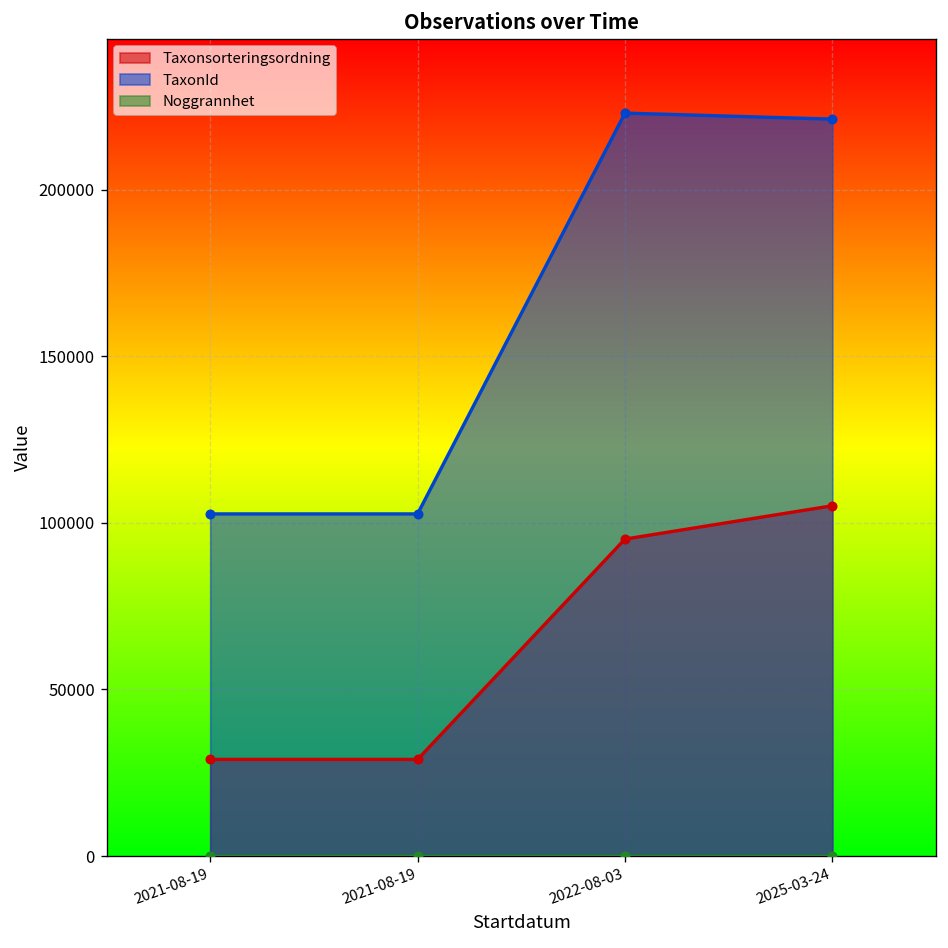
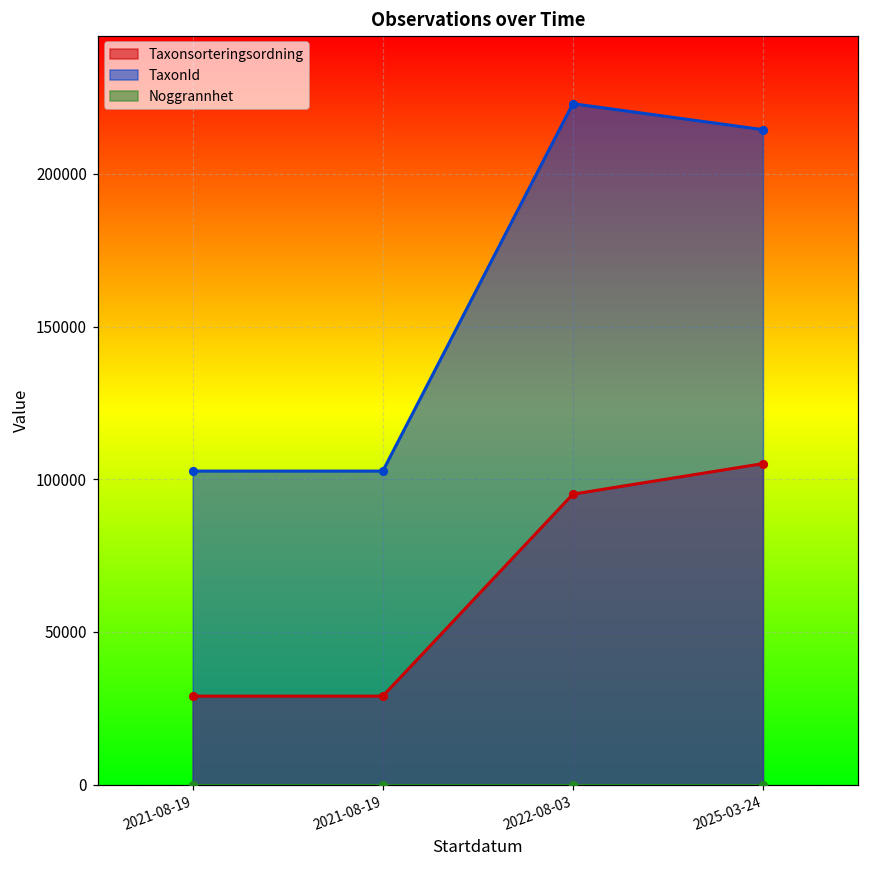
  {
    "Taxonsorteringsordning": {
      "2022-08-03": 95000,
      "2025-03-24": 105000
    },
    "TaxonId": {
      "2022-08-03": 223000,
-     "2025-03-24": 221000
+     "2025-03-24": 214000
    },
    "Noggrannhet": {
      "2022-08-03": 0,
      "2025-03-24": 0
    }
  }
